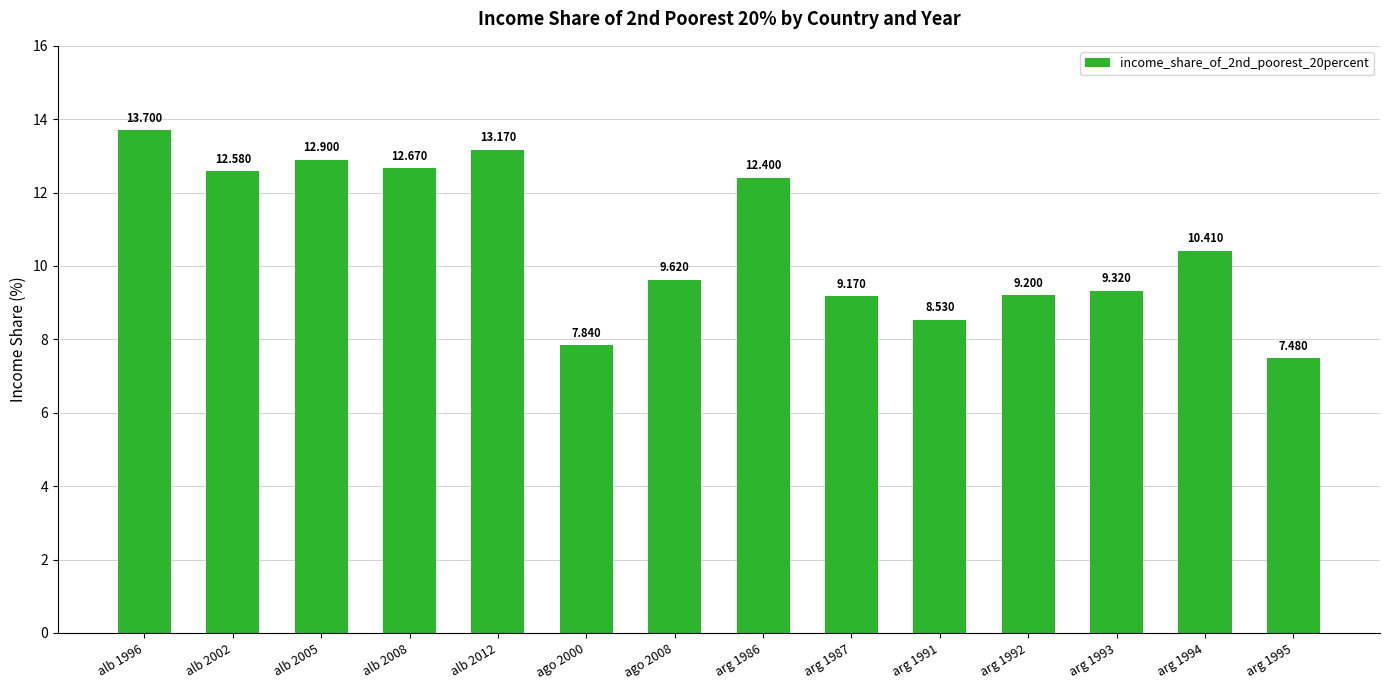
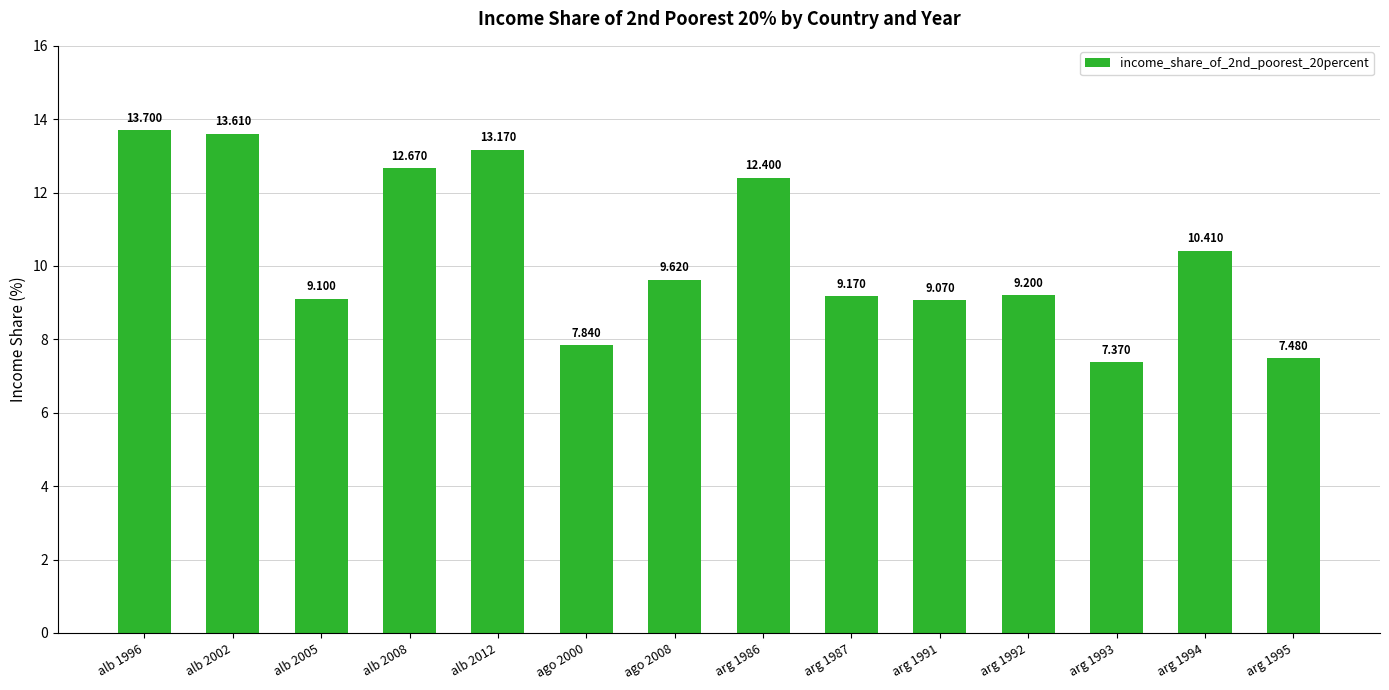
  {
    "alb 1996": 13.700,
-   "alb 2002": 12.580,
-   "alb 2005": 12.900,
+   "alb 2002": 13.610,
+   "alb 2005": 9.100,
    "alb 2008": 12.670,
    "alb 2012": 13.170,
    "ago 2000": 7.840,
    "ago 2008": 9.620,
    "arg 1986": 12.400,
    "arg 1987": 9.170,
-   "arg 1991": 8.530,
+   "arg 1991": 9.070,
    "arg 1992": 9.200,
-   "arg 1993": 9.320,
+   "arg 1993": 7.370,
    "arg 1994": 10.410,
    "arg 1995": 7.480
  }
